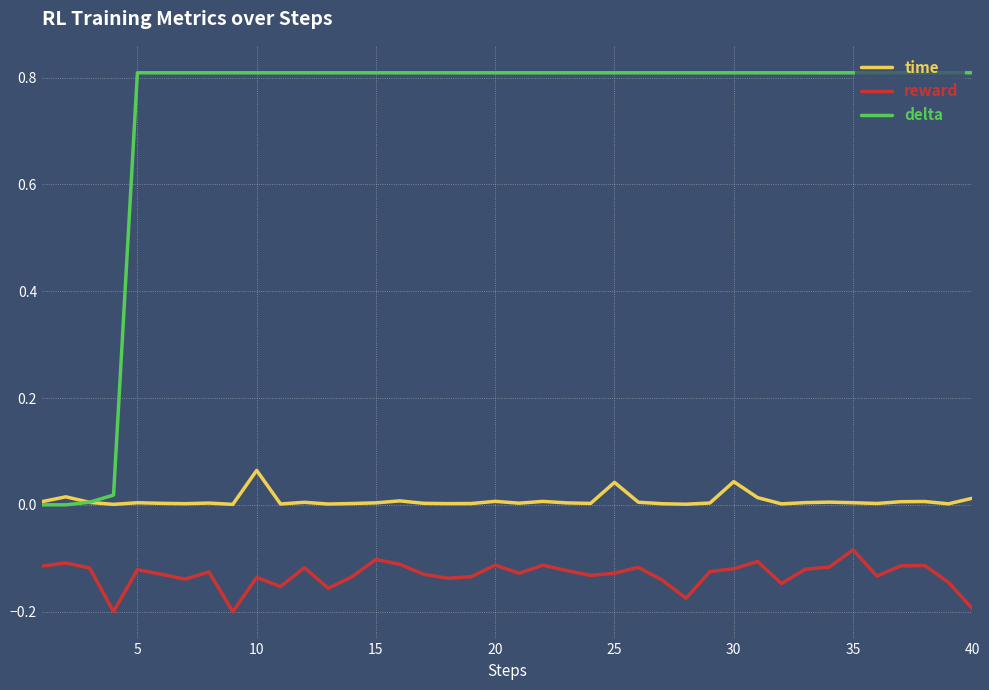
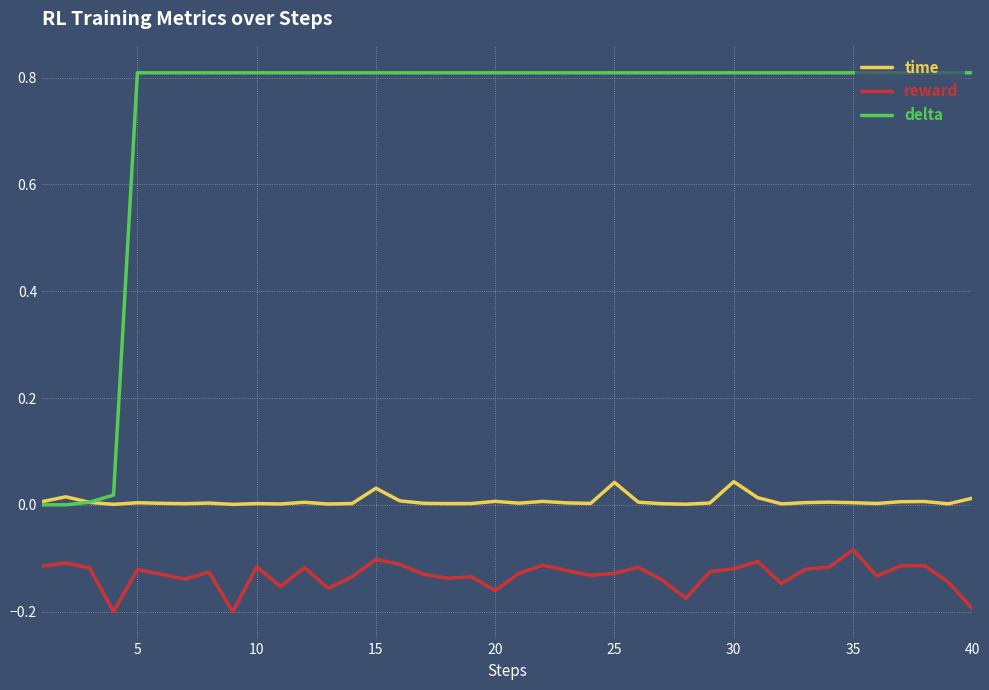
  {
    "time": {
      "5": 0.00,
-     "10": 0.06,
-     "15": 0.00,
+     "10": 0.00,
+     "15": 0.03,
      "20": 0.01,
      "25": 0.04,
      "30": 0.04,
      "35": 0.00,
      "40": 0.01
    },
    "reward": {
      "5": -0.12,
-     "10": -0.14,
+     "10": -0.12,
      "15": -0.10,
-     "20": -0.11,
+     "20": -0.16,
      "25": -0.13,
      "30": -0.12,
      "35": -0.08,
      "40": -0.19
    },
    "delta": {
      "5": 0.81,
      "10": 0.81,
      "15": 0.81,
      "20": 0.81,
      "25": 0.81,
      "30": 0.81,
      "35": 0.81,
      "40": 0.81
    }
  }
